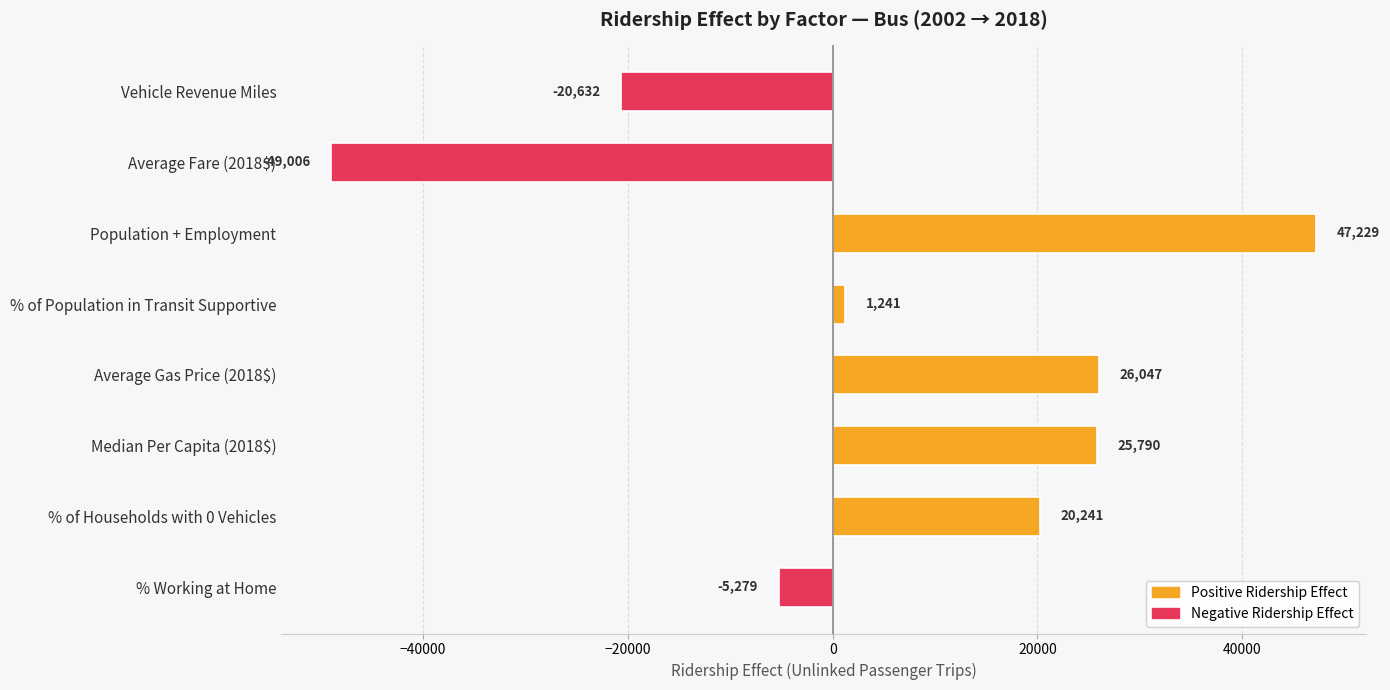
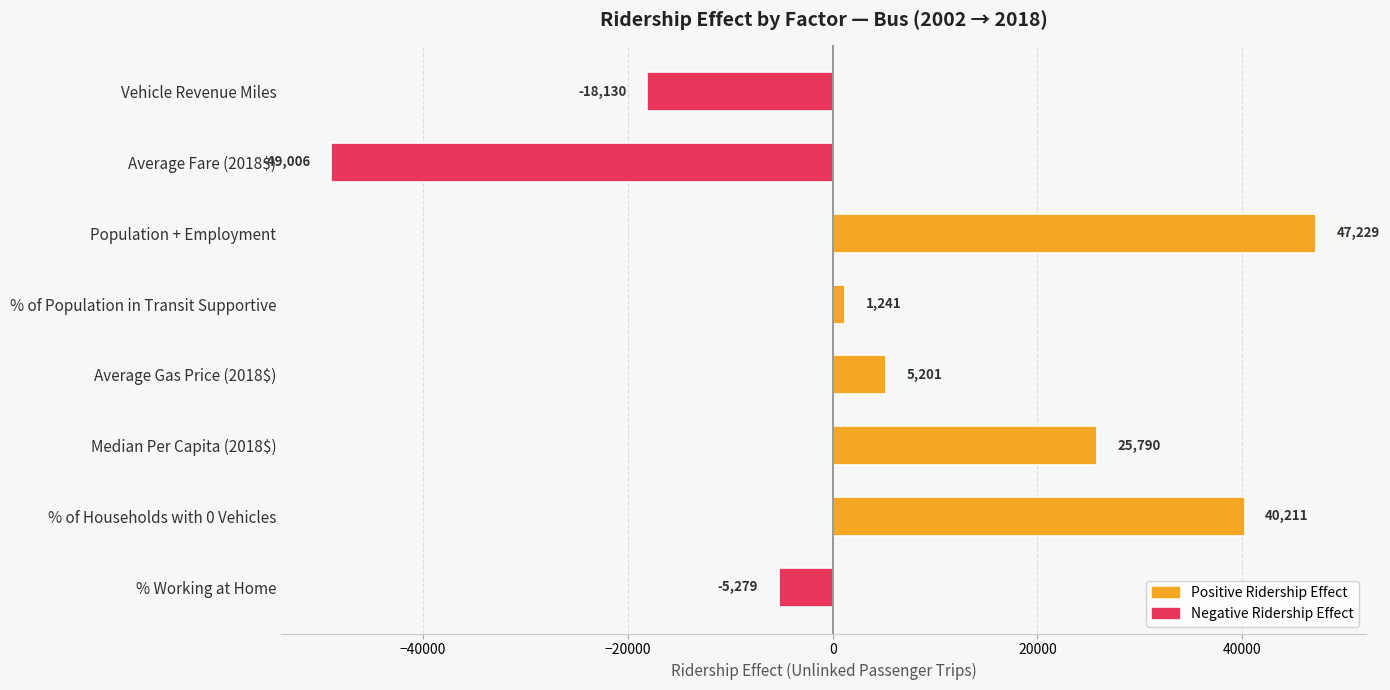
  {
-   "Vehicle Revenue Miles": "-20,632",
+   "Vehicle Revenue Miles": "-18,130",
    "Average Fare (2018$)": "-49,006",
    "Population + Employment": "47,229",
    "% of Population in Transit Supportive": "1,241",
-   "Average Gas Price (2018$)": "26,047",
+   "Average Gas Price (2018$)": "5,201",
    "Median Per Capita (2018$)": "25,790",
-   "% of Households with 0 Vehicles": "20,241",
+   "% of Households with 0 Vehicles": "40,211",
    "% Working at Home": "-5,279"
  }
